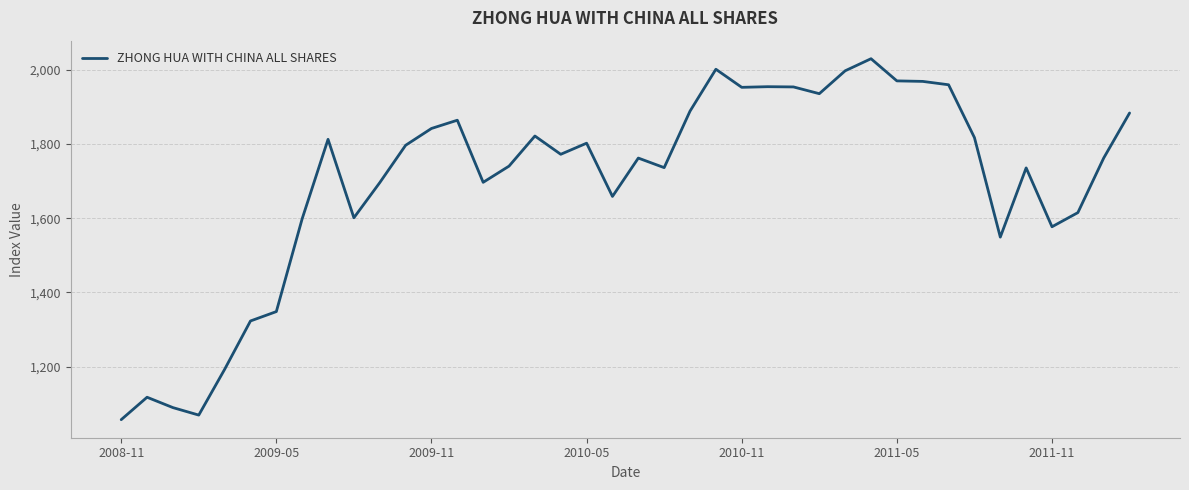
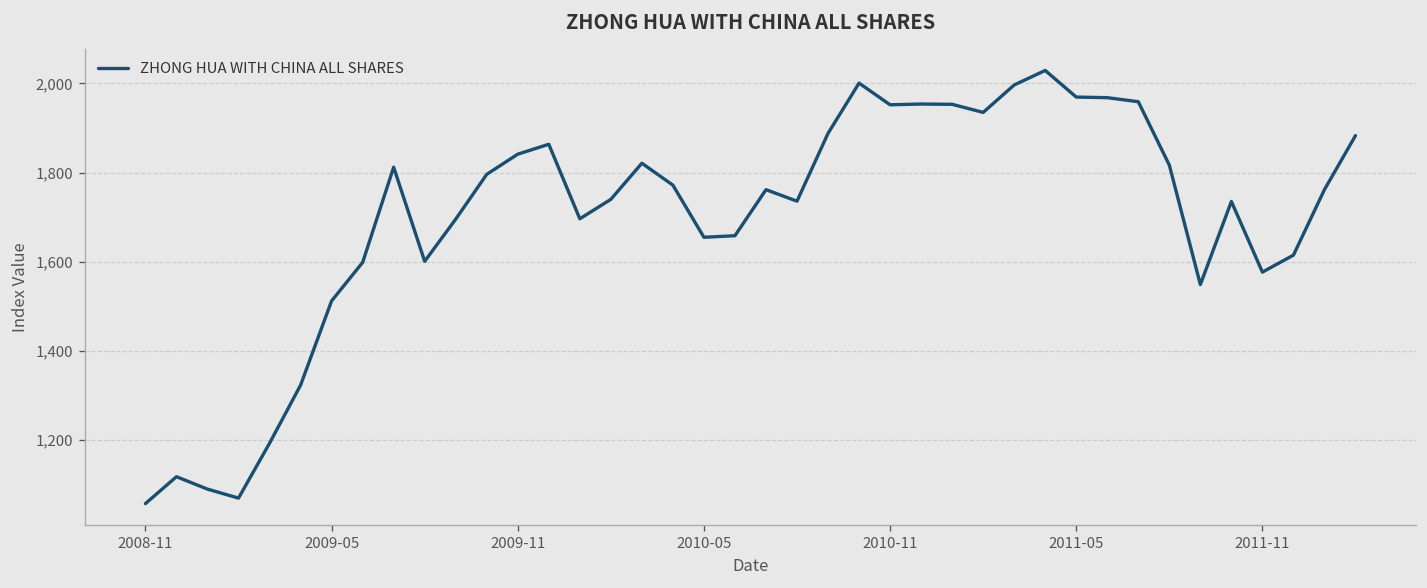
  {
    "2008-11": "1,060",
-   "2009-05": "1,350",
+   "2009-05": "1,510",
    "2009-11": "1,840",
-   "2010-05": "1,800",
+   "2010-05": "1,650",
    "2010-11": "1,950",
    "2011-05": "1,970",
    "2011-11": "1,580"
  }
